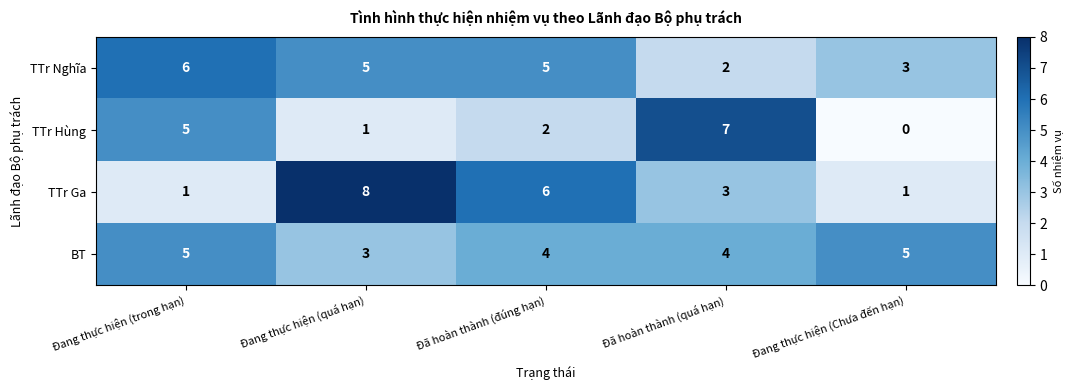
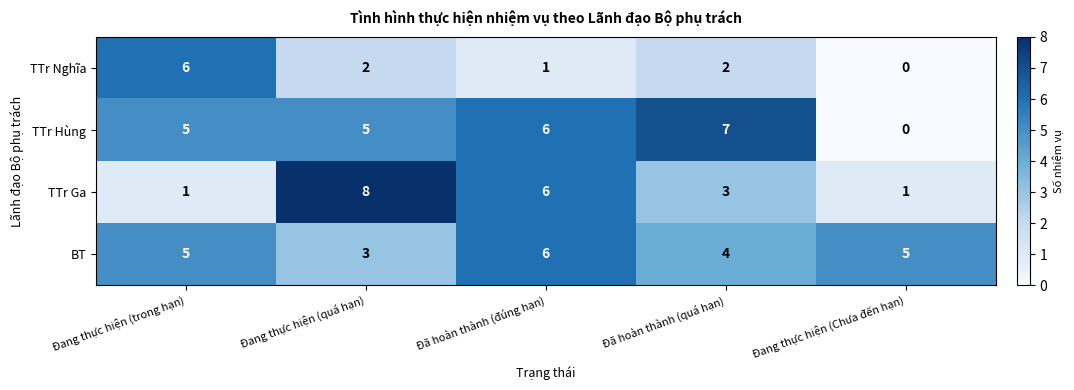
  {
    "TTr Nghĩa": {
      "Đang thực hiện (trong hạn)": 6,
-     "Đang thực hiện (quá hạn)": 5,
-     "Đã hoàn thành (đúng hạn)": 5,
+     "Đang thực hiện (quá hạn)": 2,
+     "Đã hoàn thành (đúng hạn)": 1,
      "Đã hoàn thành (quá hạn)": 2,
-     "Đang thực hiện (Chưa đến hạn)": 3
+     "Đang thực hiện (Chưa đến hạn)": 0
    },
    "TTr Hùng": {
      "Đang thực hiện (trong hạn)": 5,
-     "Đang thực hiện (quá hạn)": 1,
-     "Đã hoàn thành (đúng hạn)": 2,
+     "Đang thực hiện (quá hạn)": 5,
+     "Đã hoàn thành (đúng hạn)": 6,
      "Đã hoàn thành (quá hạn)": 7,
      "Đang thực hiện (Chưa đến hạn)": 0
    },
    "TTr Ga": {
      "Đang thực hiện (trong hạn)": 1,
      "Đang thực hiện (quá hạn)": 8,
      "Đã hoàn thành (đúng hạn)": 6,
      "Đã hoàn thành (quá hạn)": 3,
      "Đang thực hiện (Chưa đến hạn)": 1
    },
    "BT": {
      "Đang thực hiện (trong hạn)": 5,
      "Đang thực hiện (quá hạn)": 3,
-     "Đã hoàn thành (đúng hạn)": 4,
+     "Đã hoàn thành (đúng hạn)": 6,
      "Đã hoàn thành (quá hạn)": 4,
      "Đang thực hiện (Chưa đến hạn)": 5
    }
  }
